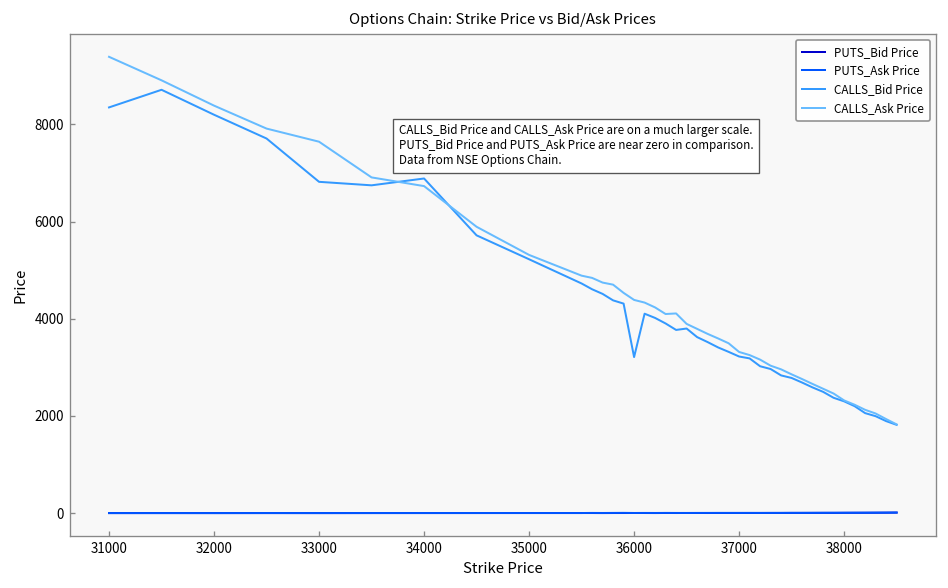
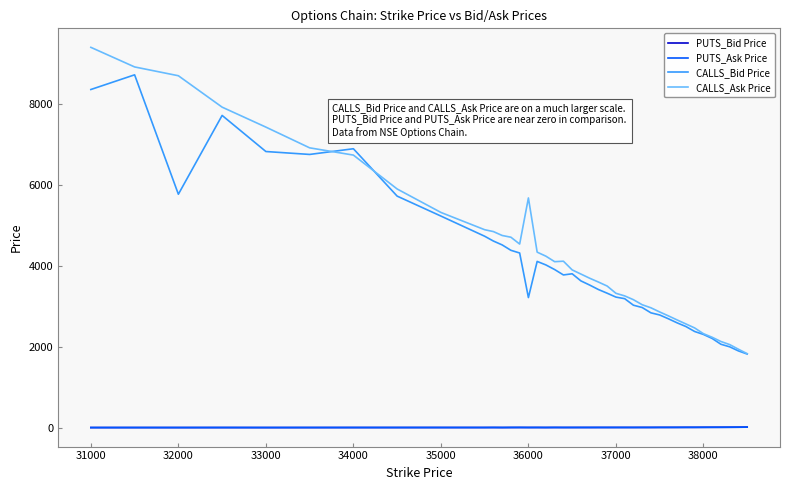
  {
    "CALLS_Bid Price": {
      "31000": 8400,
-     "32000": 8200,
+     "32000": 5800,
      "33000": 6800,
      "34000": 6900,
      "35000": 5200,
      "36000": 3200,
      "37000": 3200
    },
    "CALLS_Ask Price": {
      "31000": 9400,
-     "32000": 8400,
-     "33000": 7600,
+     "32000": 8700,
+     "33000": 7400,
      "34000": 6700,
      "35000": 5300,
-     "36000": 4400,
+     "36000": 5700,
      "37000": 3300
    }
  }
